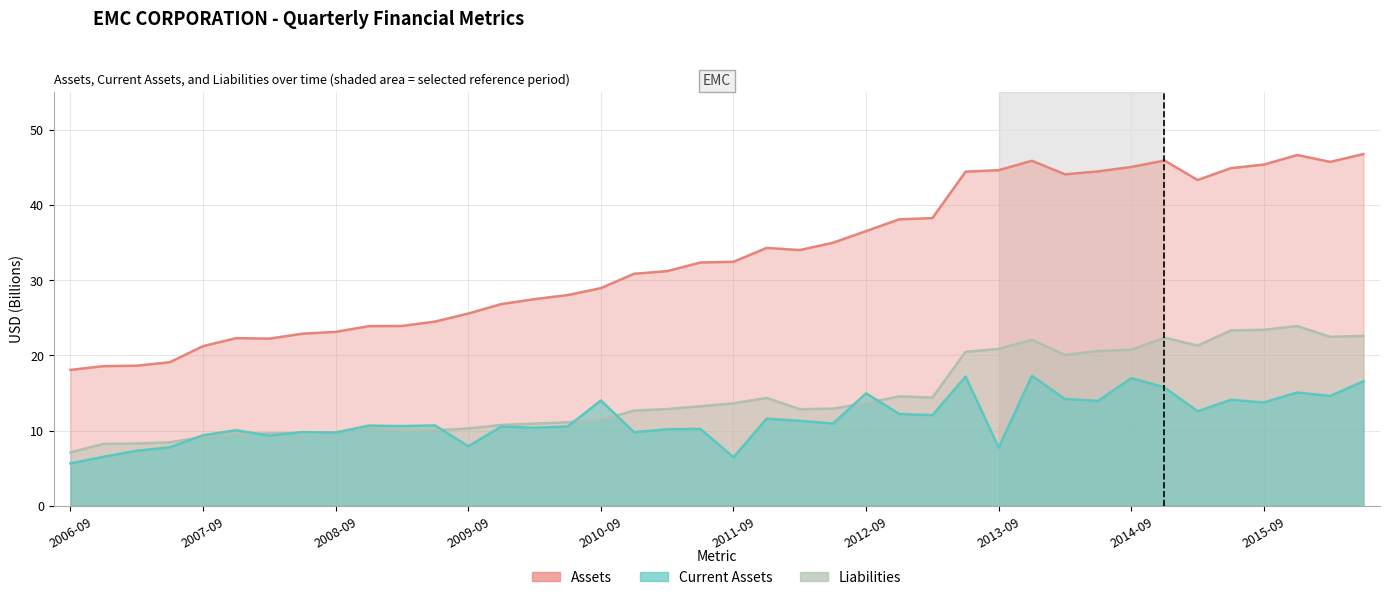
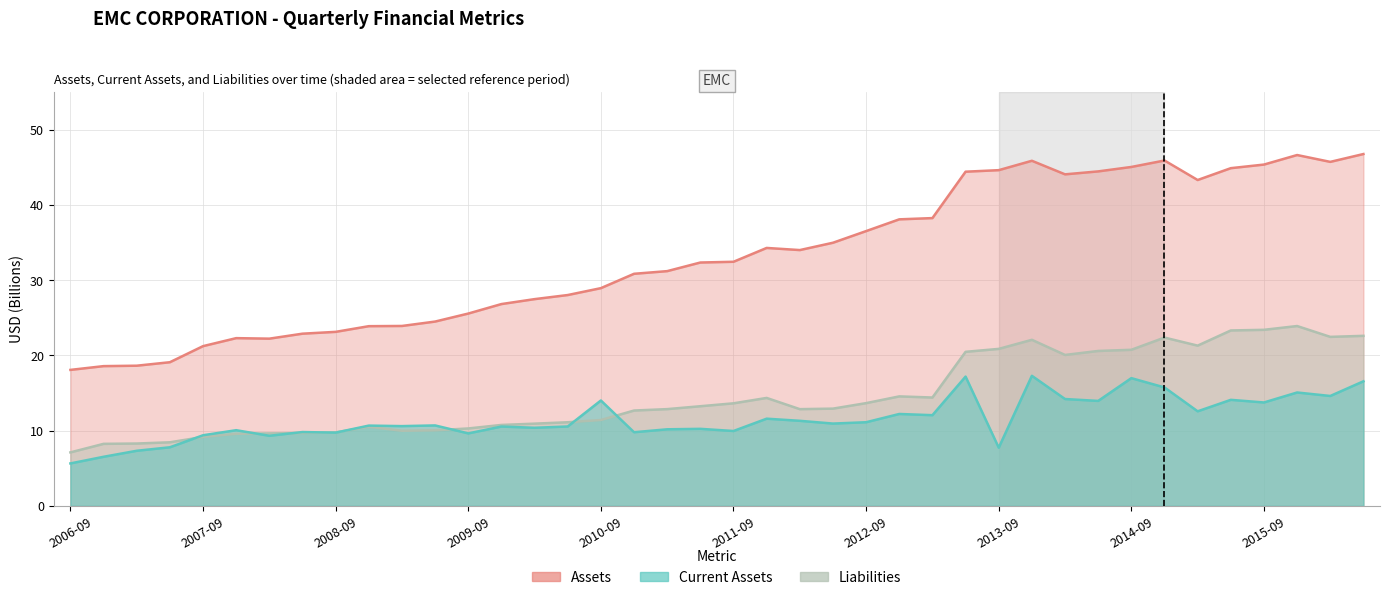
  {
    "Current Assets": {
      "2006-09": 6,
-     "2009-09": 8,
+     "2009-09": 10,
      "2010-09": 14,
-     "2011-09": 6,
-     "2012-09": 15,
+     "2011-09": 10,
+     "2012-09": 11,
      "2013-09": 8,
      "2014-09": 17,
      "2015-09": 14
    }
  }
